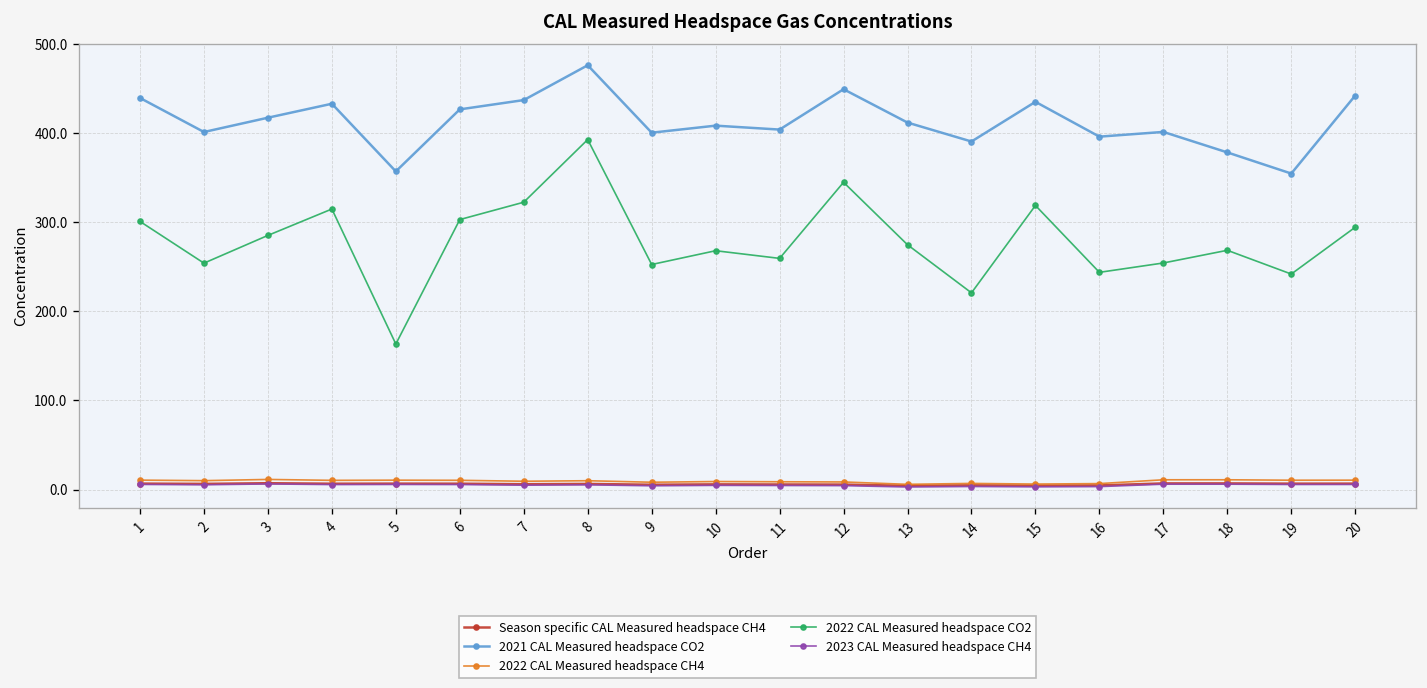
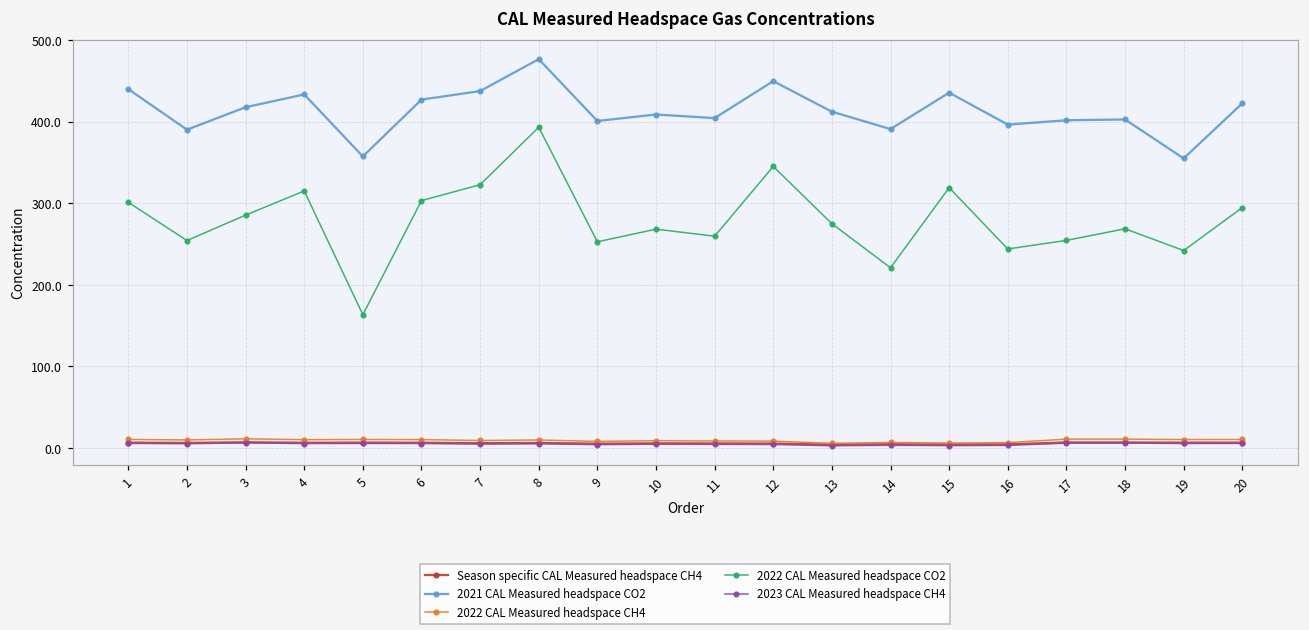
  {
    "2021 CAL Measured headspace CO2": {
      "1": 440,
-     "2": 400,
+     "2": 390,
      "3": 420,
      "4": 430,
      "5": 360,
      "6": 430,
      "7": 440,
      "8": 480,
      "9": 400,
      "10": 410,
      "11": 400,
      "12": 450,
      "13": 410,
      "14": 390,
      "15": 440,
      "16": 400,
      "17": 400,
-     "18": 380,
+     "18": 400,
      "19": 350,
-     "20": 440
+     "20": 420
    },
    "2022 CAL Measured headspace CH4": {
      "1": 10,
      "2": 10,
      "3": 10,
      "4": 10,
      "5": 10,
      "6": 10,
      "8": 10,
      "17": 10,
      "18": 10,
      "19": 10,
      "20": 10
    },
    "2022 CAL Measured headspace CO2": {
      "1": 300,
      "2": 250,
      "3": 290,
      "4": 320,
      "5": 160,
      "6": 300,
      "7": 320,
      "8": 390,
      "9": 250,
      "10": 270,
      "11": 260,
      "12": 350,
      "13": 270,
      "14": 220,
      "15": 320,
      "16": 240,
      "17": 250,
      "18": 270,
      "19": 240,
      "20": 290
    }
  }
